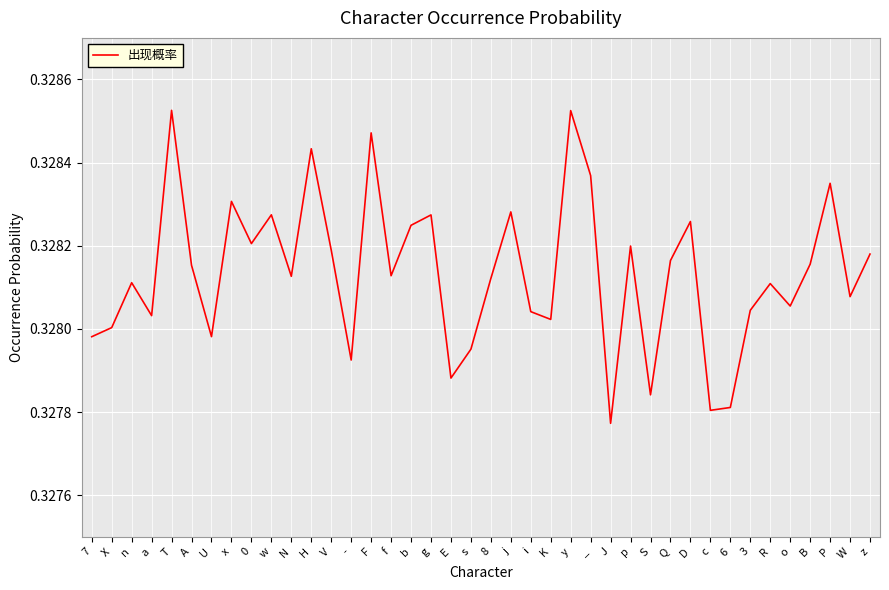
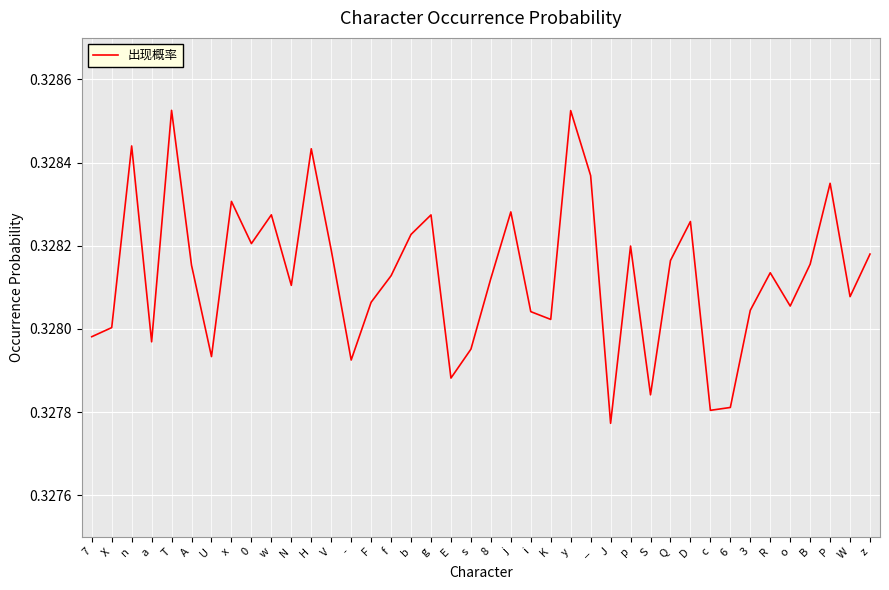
  {
    "7": 0.32798,
    "X": 0.32800,
-   "n": 0.32811,
-   "a": 0.32803,
+   "n": 0.32844,
+   "a": 0.32797,
    "T": 0.32853,
    "A": 0.32815,
-   "U": 0.32798,
+   "U": 0.32793,
    "x": 0.32831,
    "0": 0.32821,
    "w": 0.32827,
-   "N": 0.32813,
+   "N": 0.32810,
    "H": 0.32843,
    "V": 0.32819,
    "-": 0.32793,
-   "F": 0.32847,
+   "F": 0.32806,
    "f": 0.32813,
-   "b": 0.32825,
+   "b": 0.32823,
    "g": 0.32827,
    "E": 0.32788,
    "s": 0.32795,
    "8": 0.32812,
    "j": 0.32828,
    "i": 0.32804,
    "K": 0.32802,
    "y": 0.32853,
    "_": 0.32837,
    "J": 0.32777,
    "p": 0.32820,
    "S": 0.32784,
    "Q": 0.32816,
    "D": 0.32826,
    "c": 0.32780,
    "6": 0.32781,
    "3": 0.32804,
-   "R": 0.32811,
+   "R": 0.32814,
    "o": 0.32806,
    "B": 0.32816,
    "P": 0.32835,
    "W": 0.32808,
    "z": 0.32818
  }
